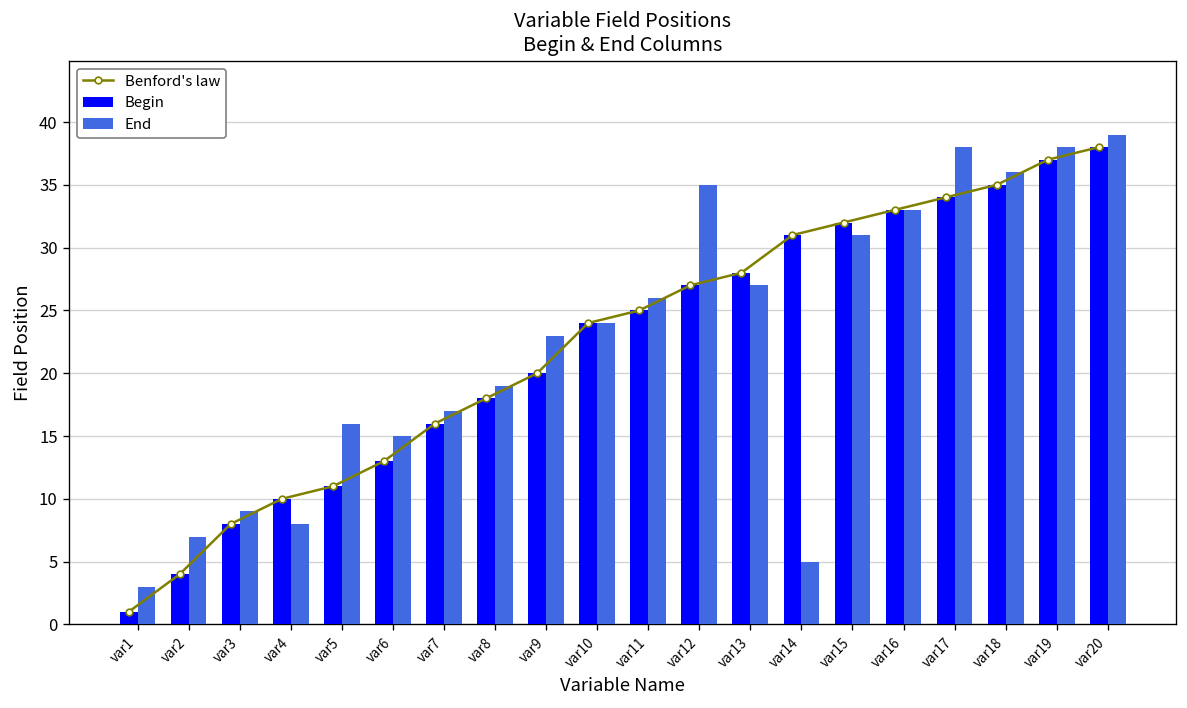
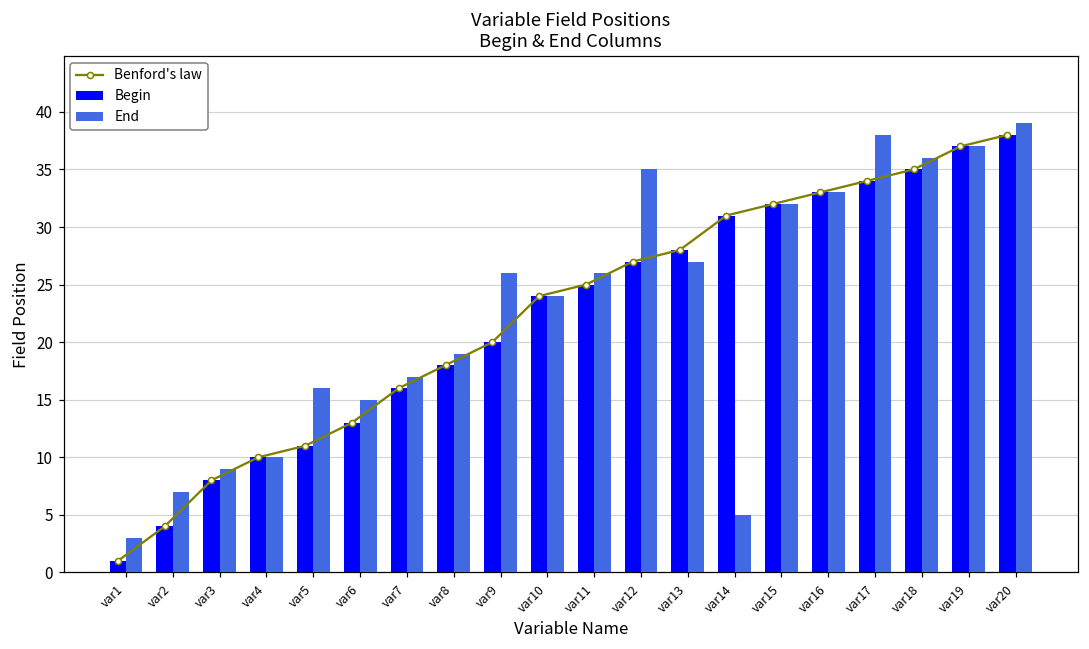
  {
    "Begin": {
      "var1": 1,
      "var2": 4,
      "var3": 8,
      "var4": 10,
      "var5": 11,
      "var6": 13,
      "var7": 16,
      "var8": 18,
      "var9": 20,
      "var10": 24,
      "var11": 25,
      "var12": 27,
      "var13": 28,
      "var14": 31,
      "var15": 32,
      "var16": 33,
      "var17": 34,
      "var18": 35,
      "var19": 37,
      "var20": 38
    },
    "End": {
      "var1": 3,
      "var2": 7,
      "var3": 9,
-     "var4": 8,
+     "var4": 10,
      "var5": 16,
      "var6": 15,
      "var7": 17,
      "var8": 19,
-     "var9": 23,
+     "var9": 26,
      "var10": 24,
      "var11": 26,
      "var12": 35,
      "var13": 27,
      "var14": 5,
-     "var15": 31,
+     "var15": 32,
      "var16": 33,
      "var17": 38,
      "var18": 36,
-     "var19": 38,
+     "var19": 37,
      "var20": 39
    }
  }
